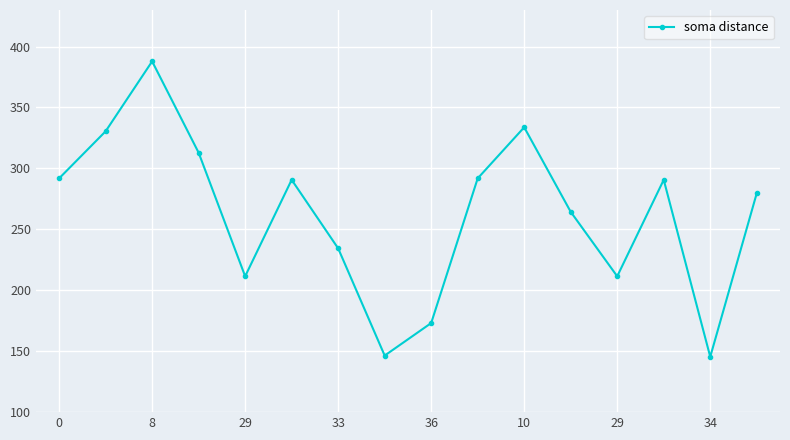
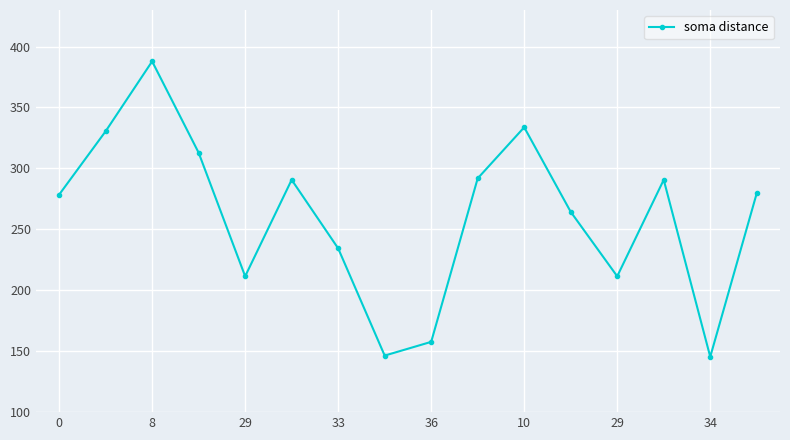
  {
-   "0": 292,
+   "0": 278,
    "8": 388,
    "33": 234,
-   "36": 173,
+   "36": 158,
    "10": 334,
    "34": 145
  }
